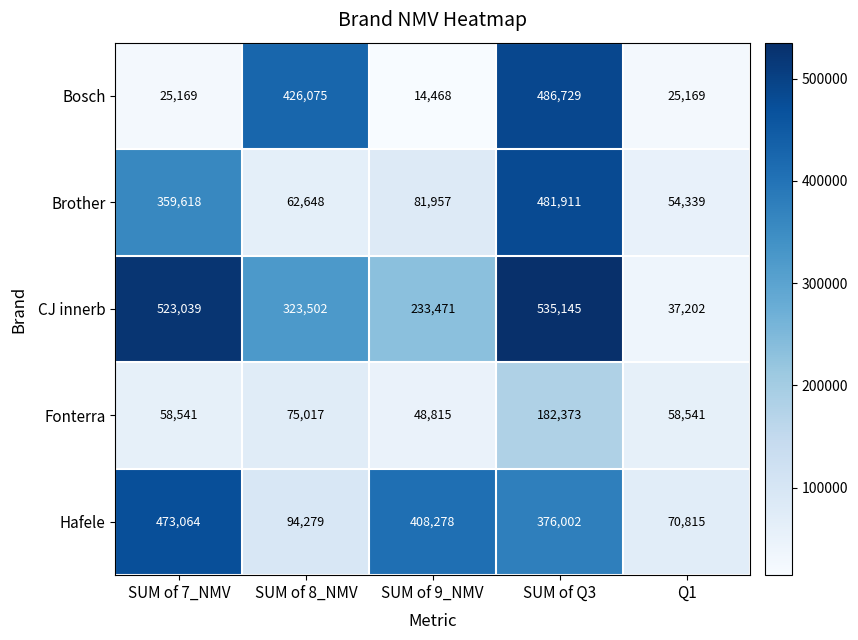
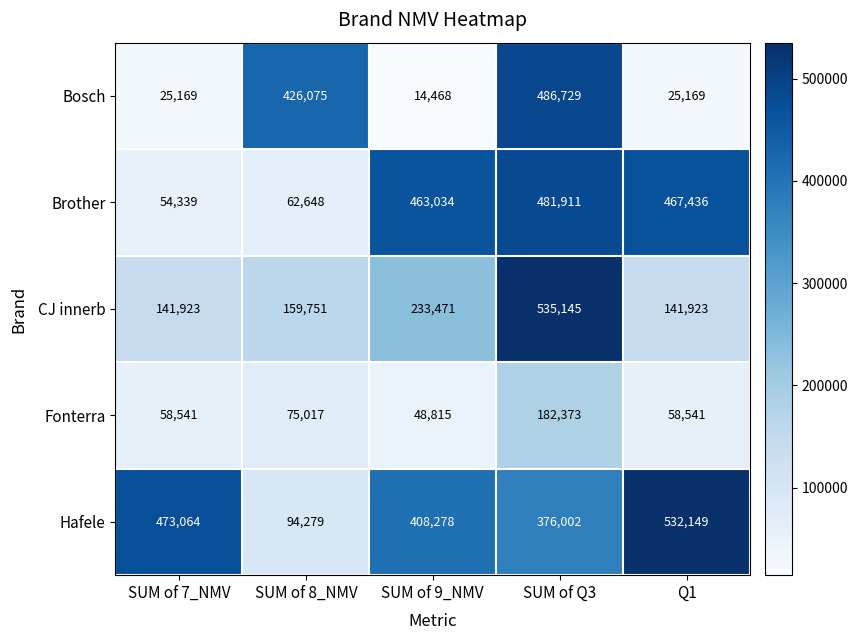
  {
    "Bosch": {
      "SUM of 7_NMV": "25,169",
      "SUM of 8_NMV": "426,075",
      "SUM of 9_NMV": "14,468",
      "SUM of Q3": "486,729",
      "Q1": "25,169"
    },
    "Brother": {
-     "SUM of 7_NMV": "359,618",
+     "SUM of 7_NMV": "54,339",
      "SUM of 8_NMV": "62,648",
-     "SUM of 9_NMV": "81,957",
+     "SUM of 9_NMV": "463,034",
      "SUM of Q3": "481,911",
-     "Q1": "54,339"
+     "Q1": "467,436"
    },
    "CJ innerb": {
-     "SUM of 7_NMV": "523,039",
-     "SUM of 8_NMV": "323,502",
+     "SUM of 7_NMV": "141,923",
+     "SUM of 8_NMV": "159,751",
      "SUM of 9_NMV": "233,471",
      "SUM of Q3": "535,145",
-     "Q1": "37,202"
+     "Q1": "141,923"
    },
    "Fonterra": {
      "SUM of 7_NMV": "58,541",
      "SUM of 8_NMV": "75,017",
      "SUM of 9_NMV": "48,815",
      "SUM of Q3": "182,373",
      "Q1": "58,541"
    },
    "Hafele": {
      "SUM of 7_NMV": "473,064",
      "SUM of 8_NMV": "94,279",
      "SUM of 9_NMV": "408,278",
      "SUM of Q3": "376,002",
-     "Q1": "70,815"
+     "Q1": "532,149"
    }
  }
